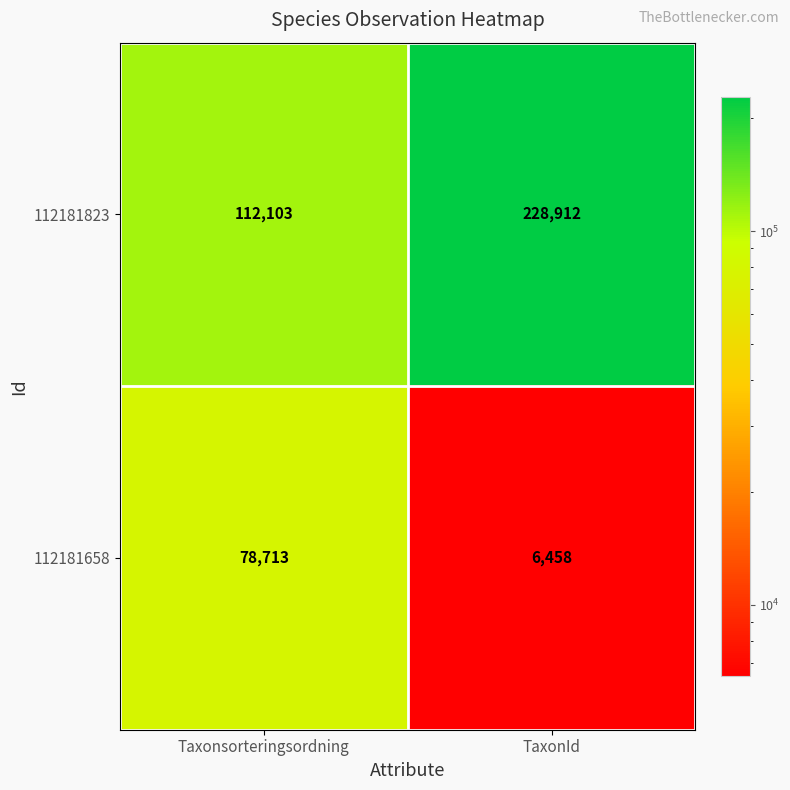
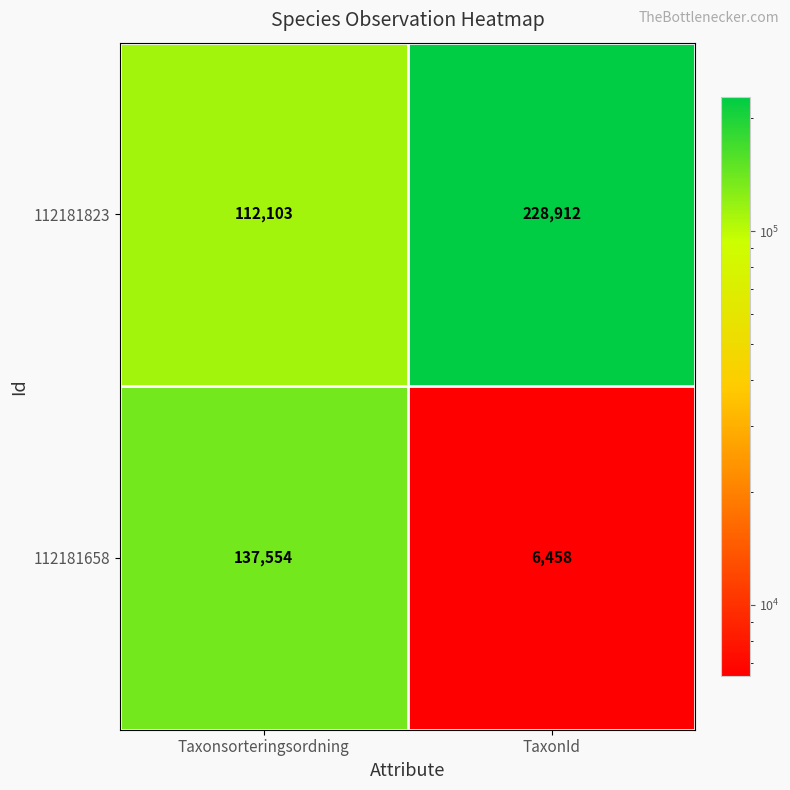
  {
    "112181823": {
      "Taxonsorteringsordning": "112,103",
      "TaxonId": "228,912"
    },
    "112181658": {
-     "Taxonsorteringsordning": "78,713",
+     "Taxonsorteringsordning": "137,554",
      "TaxonId": "6,458"
    }
  }
